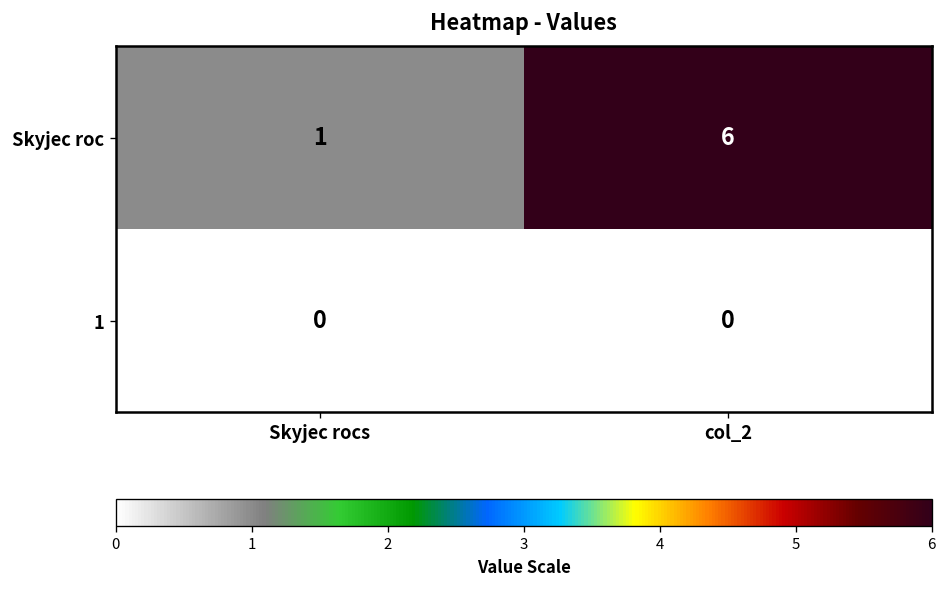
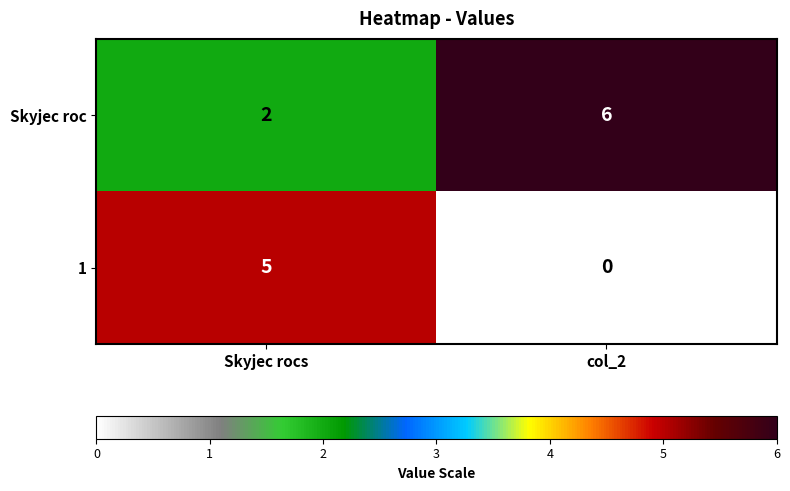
  {
    "Skyjec roc": {
-     "Skyjec rocs": 1,
+     "Skyjec rocs": 2,
      "col_2": 6
    },
    "1": {
-     "Skyjec rocs": 0,
+     "Skyjec rocs": 5,
      "col_2": 0
    }
  }
